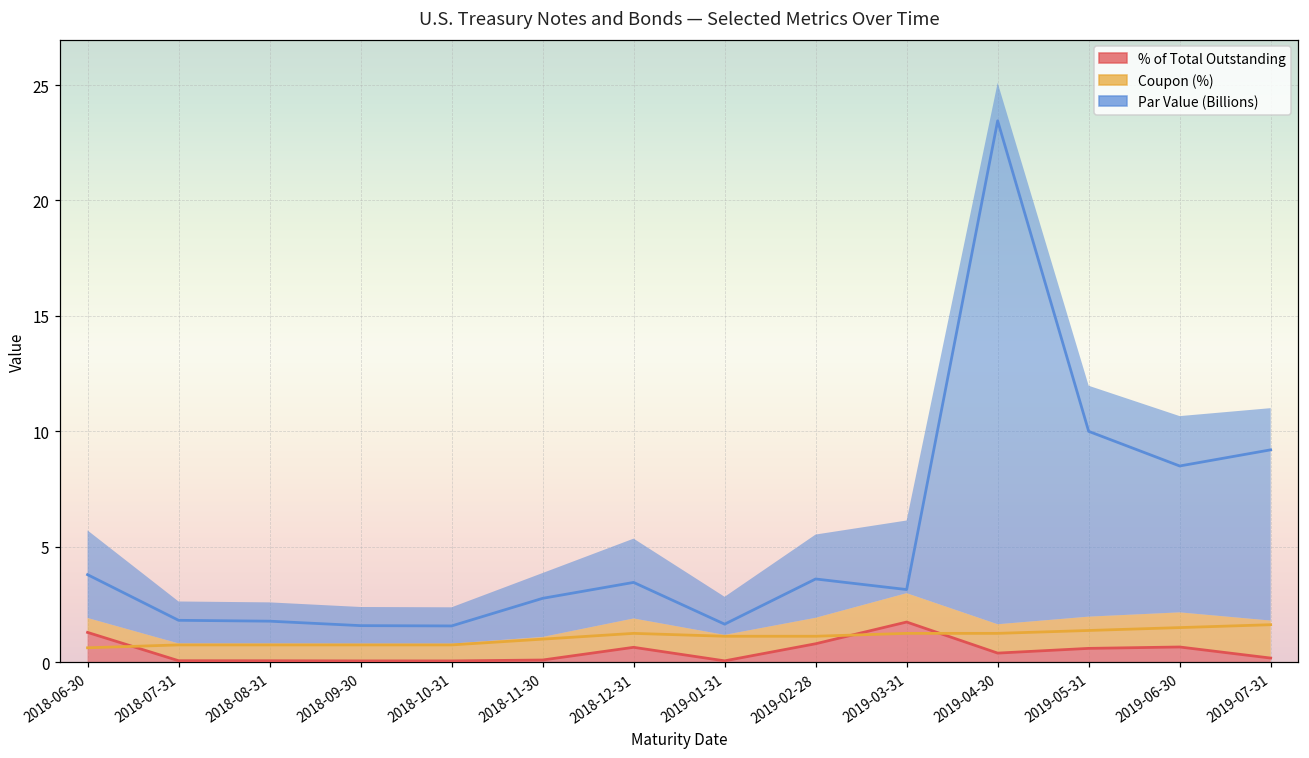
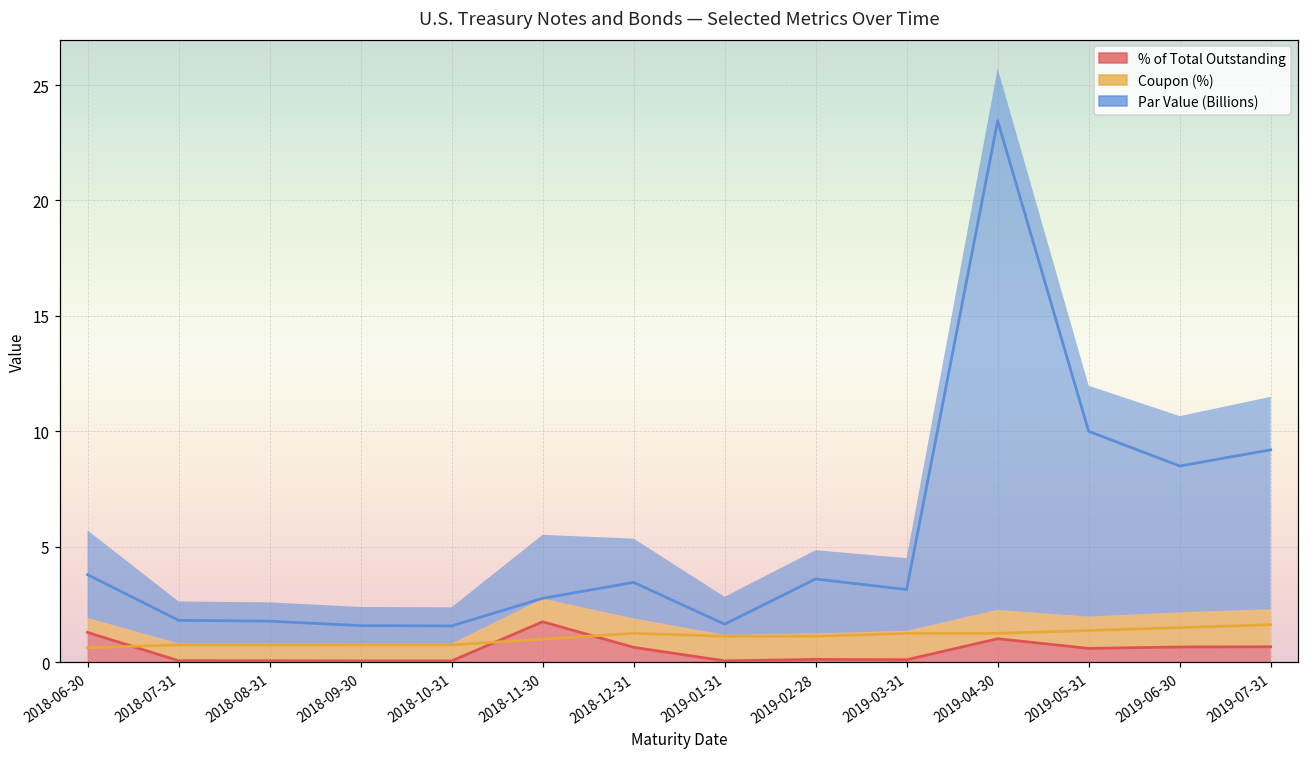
  {
    "% of Total Outstanding": {
      "2018-06-30": 1.3,
      "2018-07-31": 0.1,
      "2018-08-31": 0.1,
      "2018-09-30": 0.1,
      "2018-10-31": 0.1,
-     "2018-11-30": 0.1,
+     "2018-11-30": 1.8,
      "2018-12-31": 0.6,
      "2019-01-31": 0.1,
-     "2019-02-28": 0.8,
-     "2019-03-31": 1.7,
-     "2019-04-30": 0.4,
+     "2019-02-28": 0.1,
+     "2019-03-31": 0.1,
+     "2019-04-30": 1.0,
      "2019-05-31": 0.6,
      "2019-06-30": 0.7,
-     "2019-07-31": 0.2
+     "2019-07-31": 0.7
    }
  }
